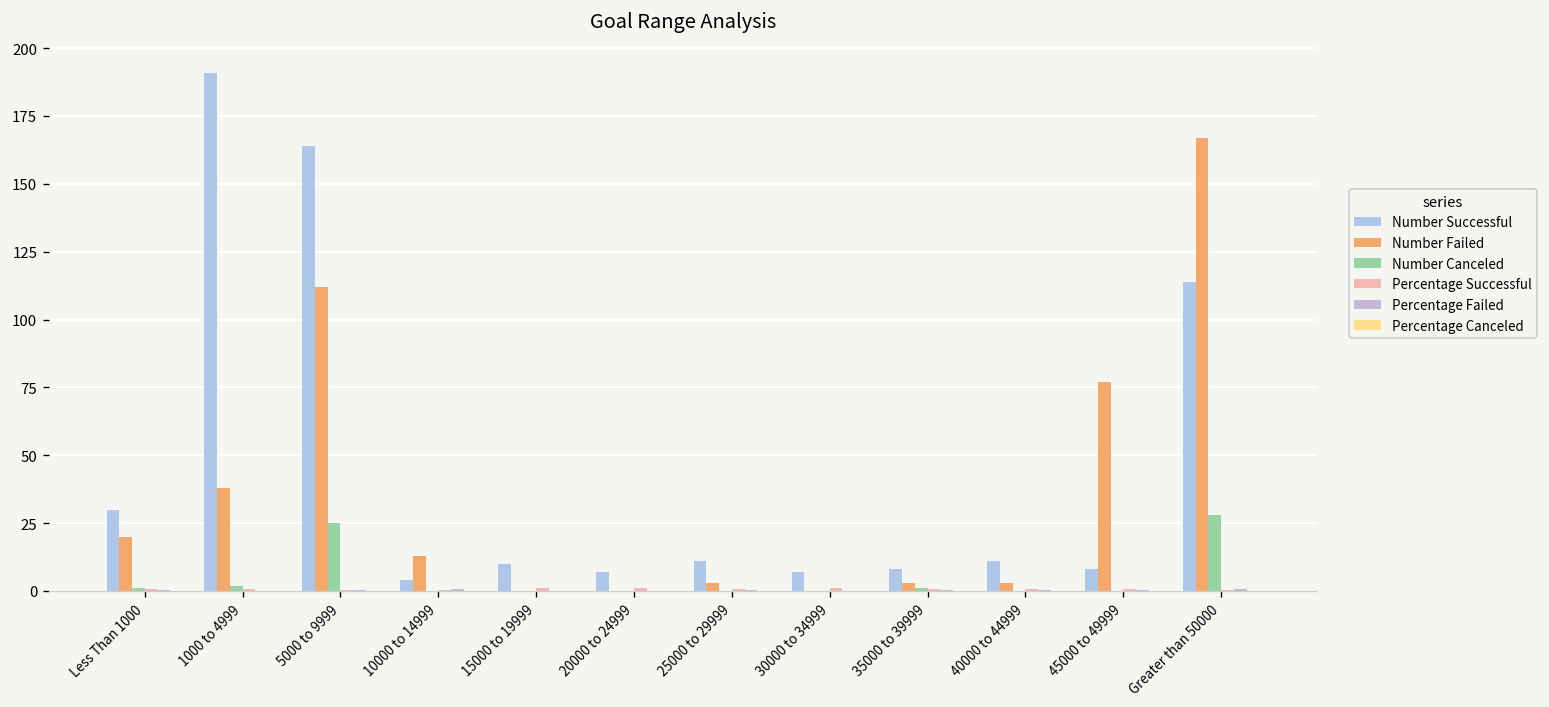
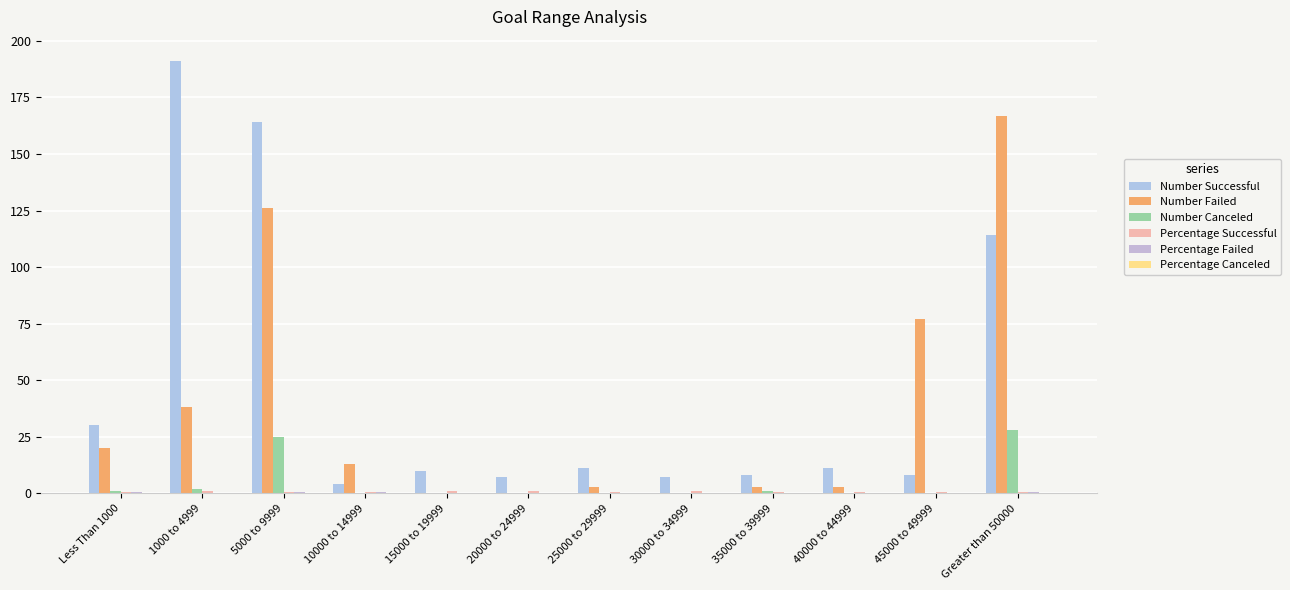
  {
    "Number Failed": {
      "Less Than 1000": 20,
      "1000 to 4999": 38,
-     "5000 to 9999": 112,
+     "5000 to 9999": 126,
      "10000 to 14999": 13,
      "15000 to 19999": 0,
      "20000 to 24999": 0,
      "25000 to 29999": 3,
      "30000 to 34999": 0,
      "35000 to 39999": 3,
      "40000 to 44999": 3,
      "45000 to 49999": 77,
      "Greater than 50000": 167
    },
    "Number Canceled": {
      "1000 to 4999": 2,
      "5000 to 9999": 25,
      "10000 to 14999": 0,
      "15000 to 19999": 0,
      "20000 to 24999": 0,
      "25000 to 29999": 0,
      "30000 to 34999": 0,
      "40000 to 44999": 0,
      "45000 to 49999": 0,
      "Greater than 50000": 28
    }
  }
